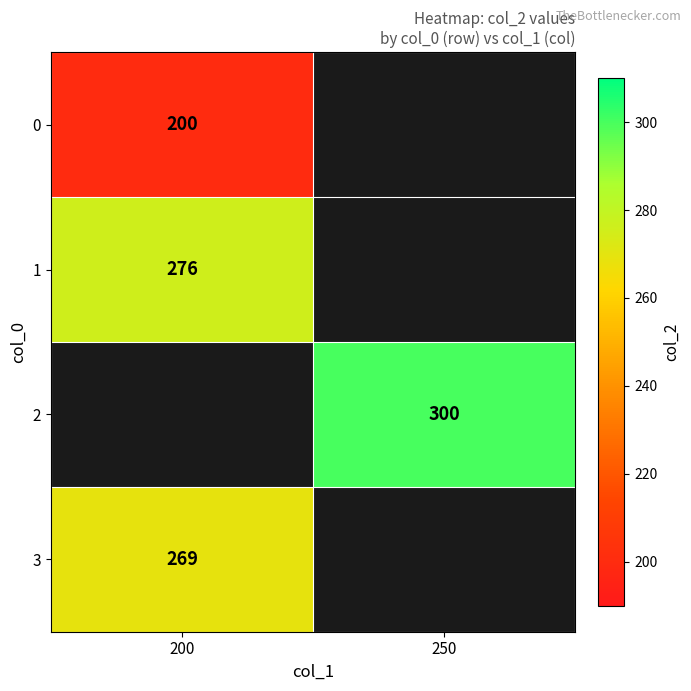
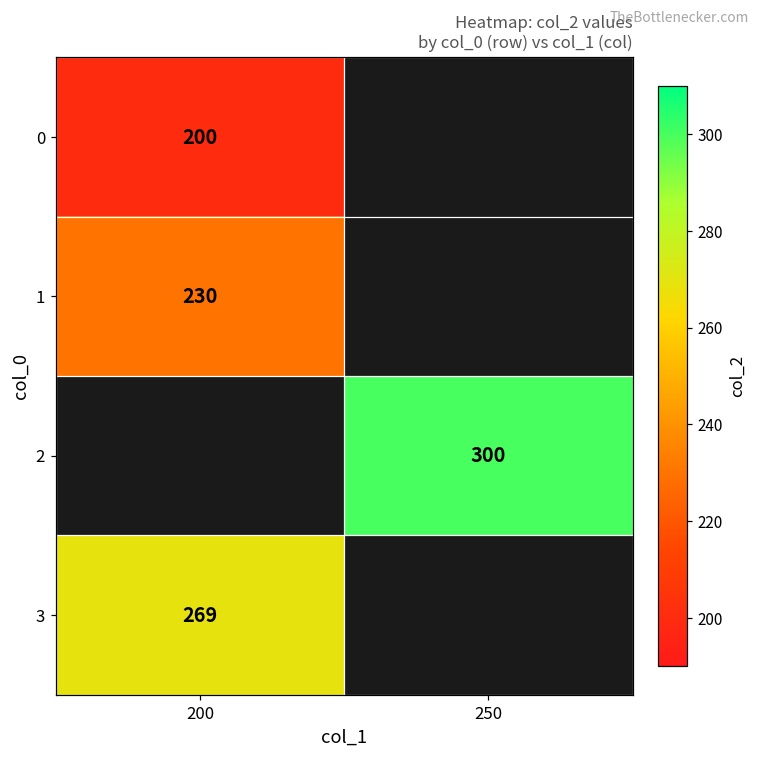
  {
    "0": {
      "200": 200
    },
    "1": {
-     "200": 276
+     "200": 230
    },
    "2": {
      "250": 300
    },
    "3": {
      "200": 269
    }
  }
